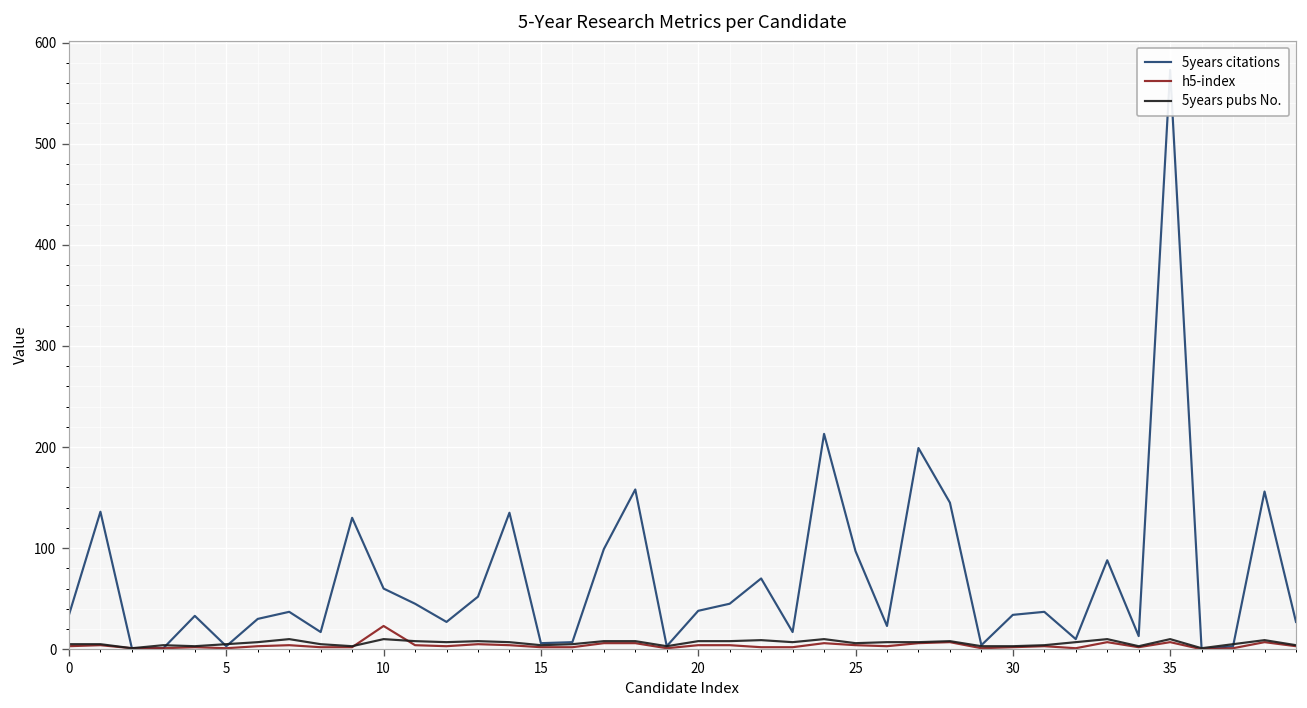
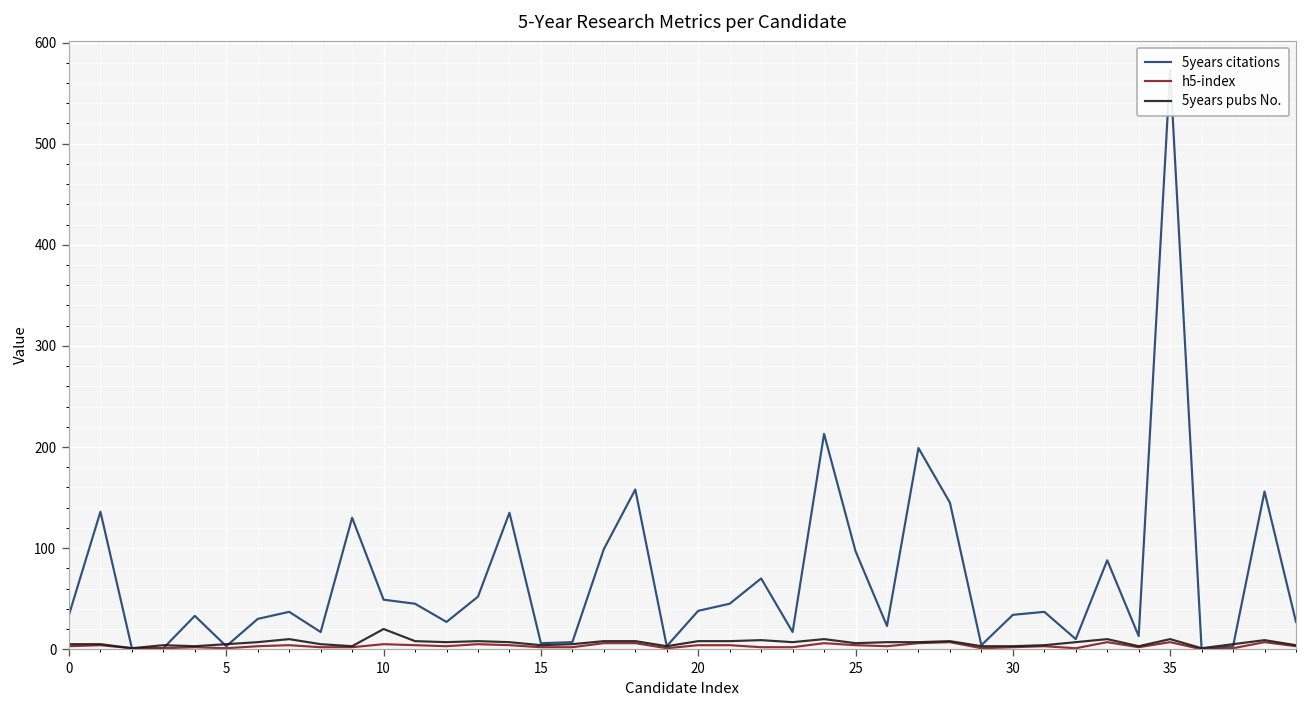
  {
    "5years citations": {
      "0": 30,
-     "10": 60,
+     "10": 50,
      "20": 40,
      "25": 100,
      "30": 30
    },
    "h5-index": {
-     "10": 20,
+     "10": 10,
      "20": 0
    },
    "5years pubs No.": {
-     "10": 10,
+     "10": 20,
      "20": 10
    }
  }
